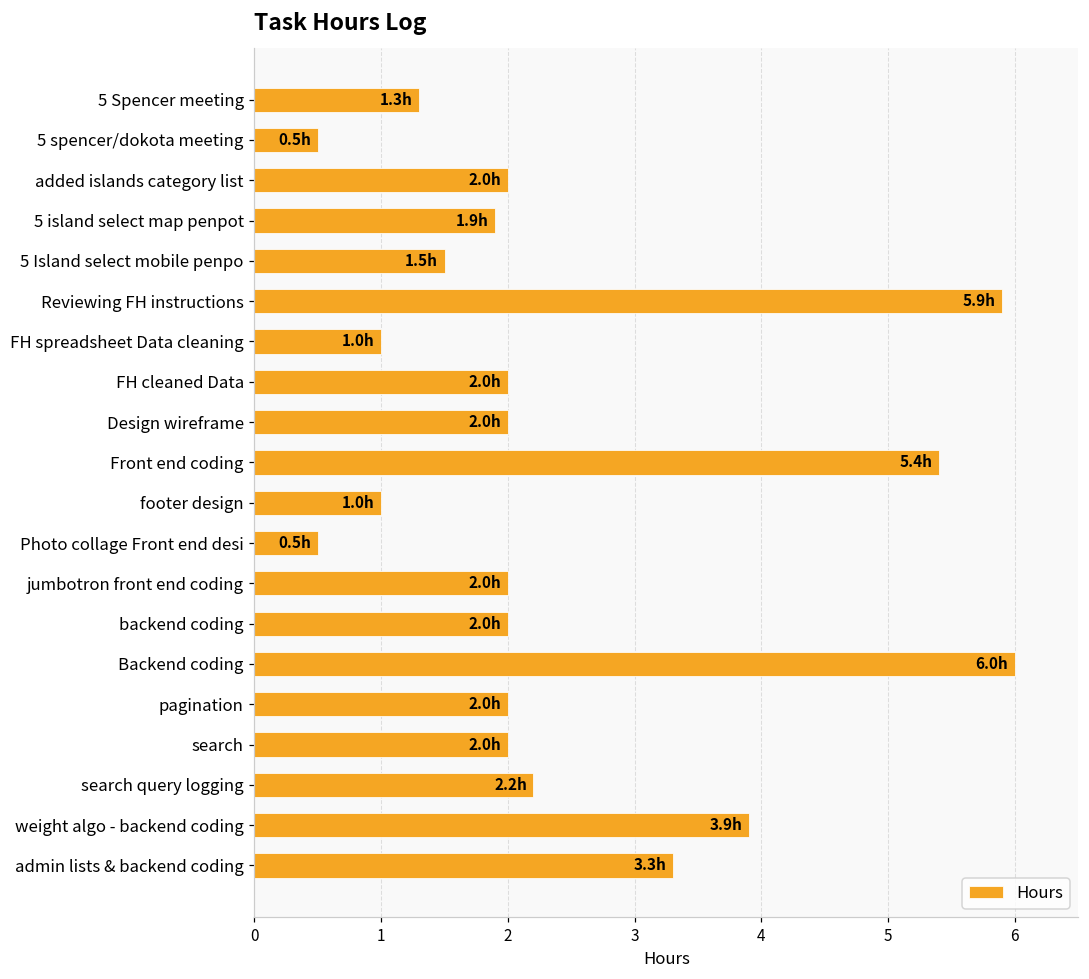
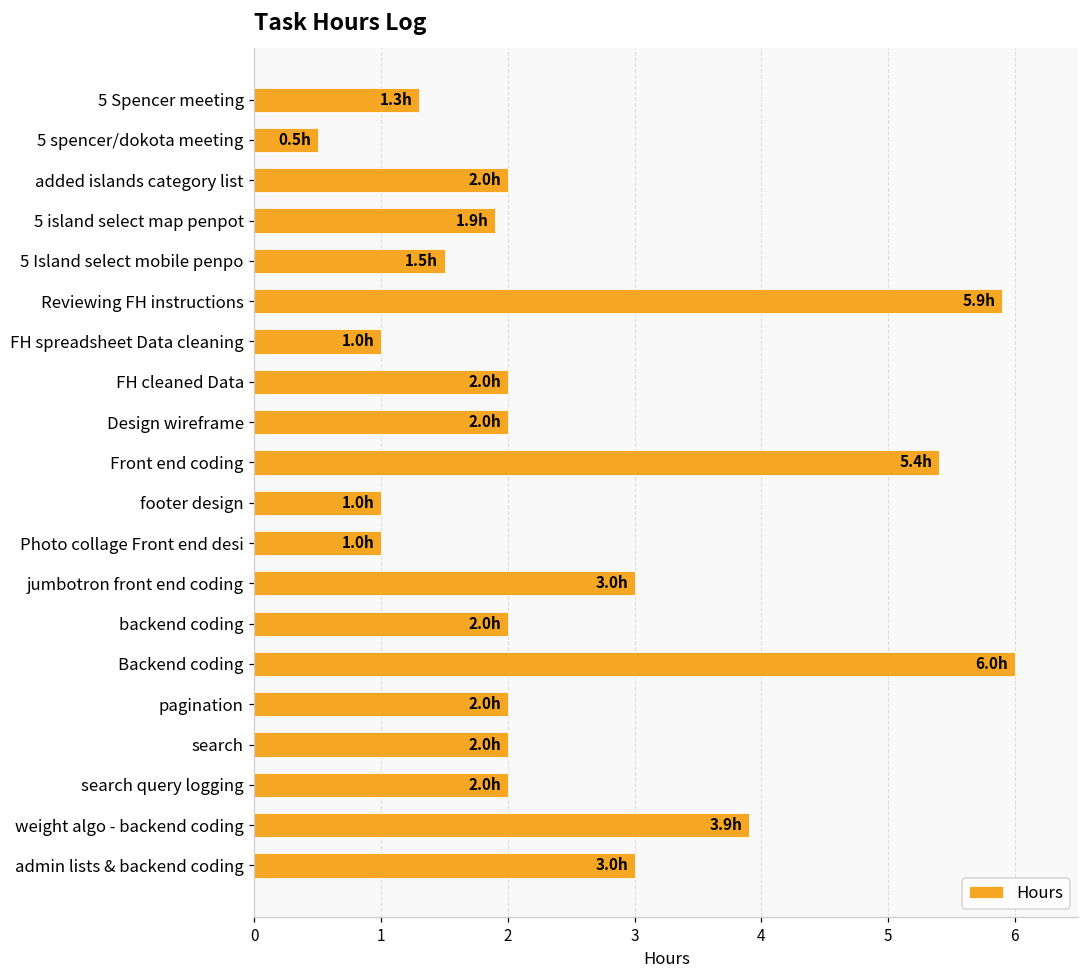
  {
    "5 Spencer meeting": "1.3h",
    "5 spencer/dokota meeting": "0.5h",
    "added islands category list": "2.0h",
    "5 island select map penpot": "1.9h",
    "5 Island select mobile penpo": "1.5h",
    "Reviewing FH instructions": "5.9h",
    "FH spreadsheet Data cleaning": "1.0h",
    "FH cleaned Data": "2.0h",
    "Design wireframe": "2.0h",
    "Front end coding": "5.4h",
    "footer design": "1.0h",
-   "Photo collage Front end desi": "0.5h",
-   "jumbotron front end coding": "2.0h",
+   "Photo collage Front end desi": "1.0h",
+   "jumbotron front end coding": "3.0h",
    "backend coding": "2.0h",
    "Backend coding": "6.0h",
    "pagination": "2.0h",
    "search": "2.0h",
-   "search query logging": "2.2h",
+   "search query logging": "2.0h",
    "weight algo - backend coding": "3.9h",
-   "admin lists & backend coding": "3.3h"
+   "admin lists & backend coding": "3.0h"
  }
